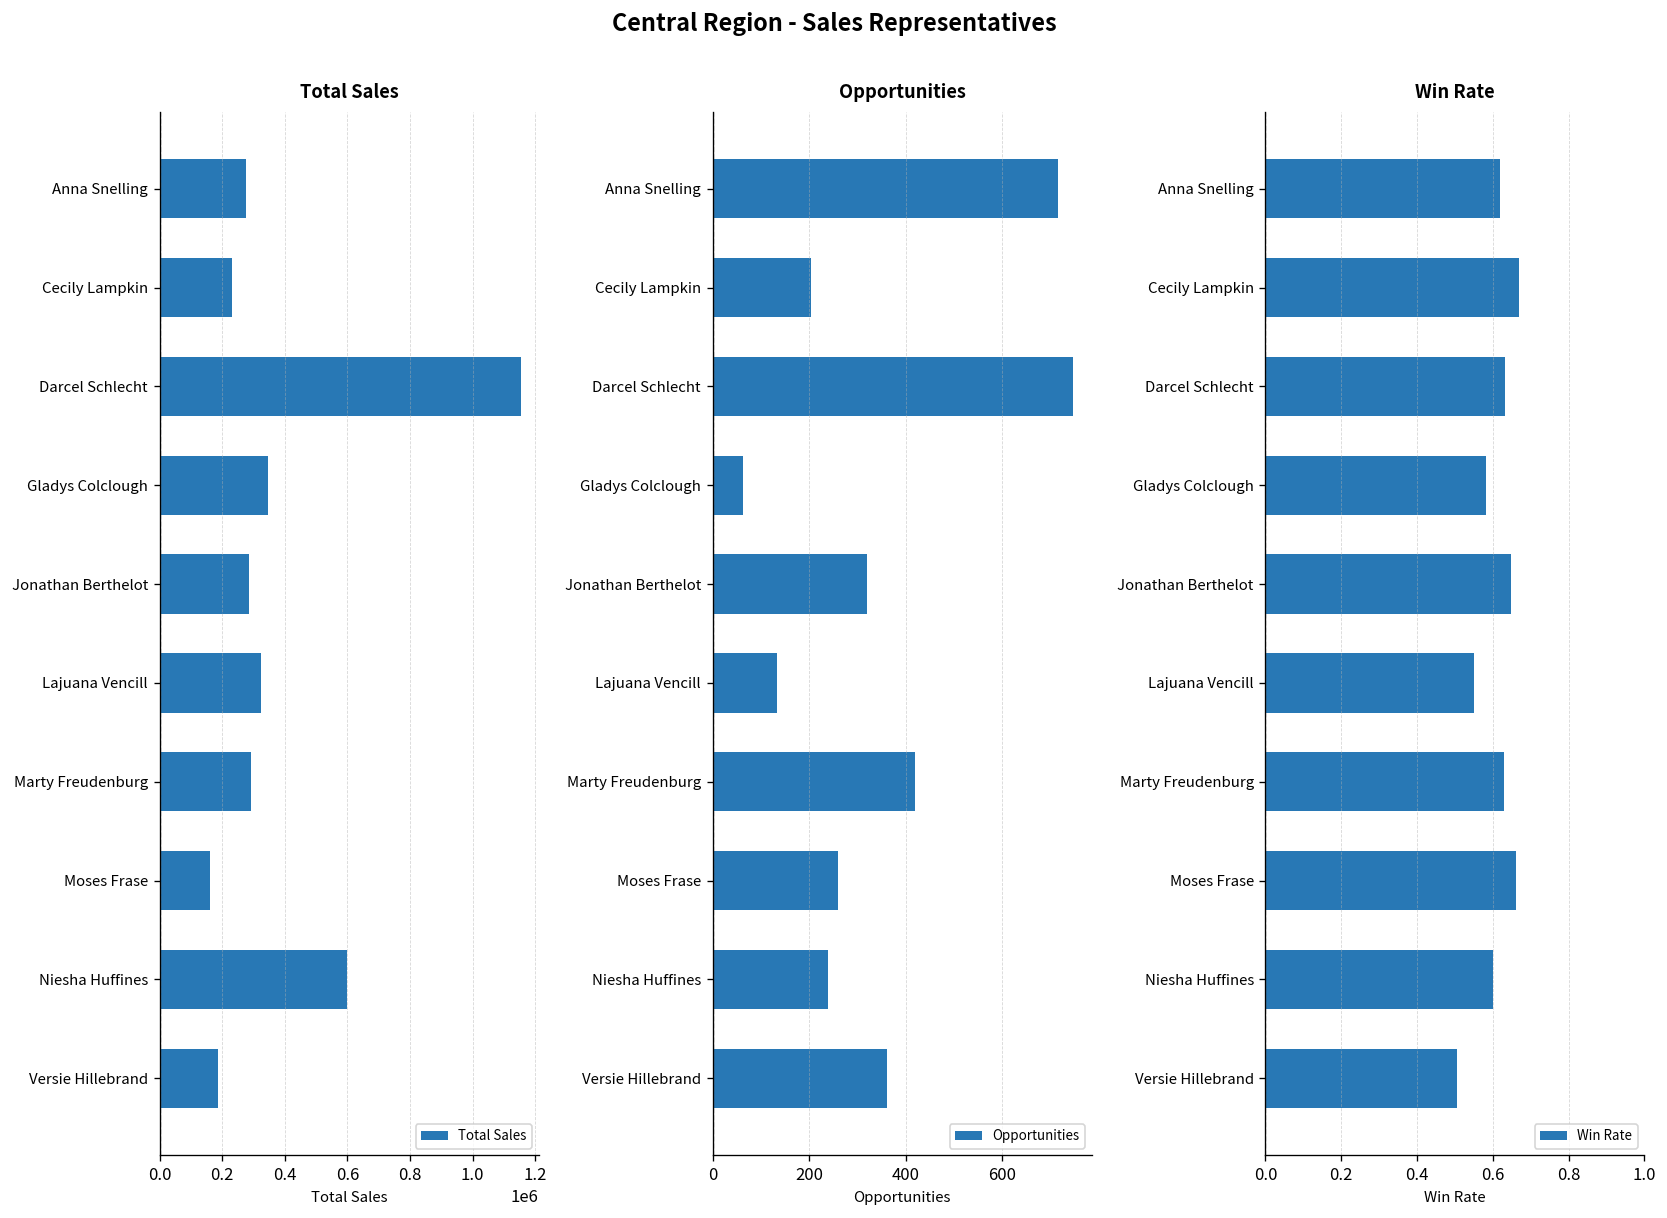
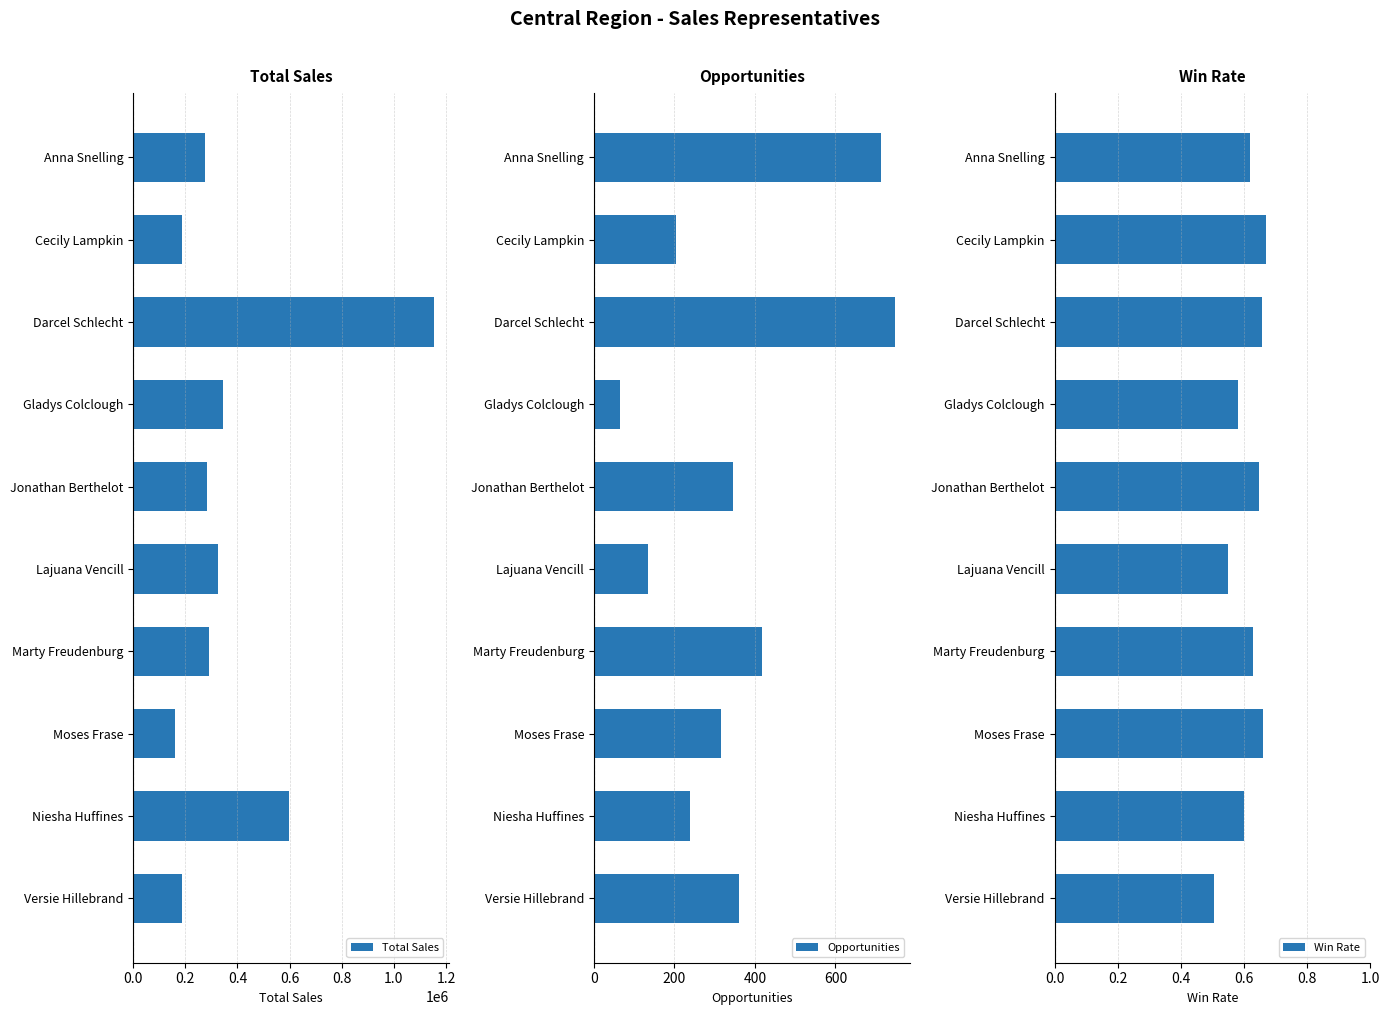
  {
    "Total Sales": {
      "Anna Snelling": 280000,
-     "Cecily Lampkin": 230000,
+     "Cecily Lampkin": 190000,
      "Darcel Schlecht": 1150000,
      "Gladys Colclough": 350000,
      "Jonathan Berthelot": 280000,
      "Lajuana Vencill": 320000,
      "Marty Freudenburg": 290000,
      "Moses Frase": 160000,
      "Niesha Huffines": 600000,
      "Versie Hillebrand": 190000
    },
    "Opportunities": {
      "Anna Snelling": 710,
      "Cecily Lampkin": 200,
      "Darcel Schlecht": 750,
      "Gladys Colclough": 60,
-     "Jonathan Berthelot": 320,
+     "Jonathan Berthelot": 350,
      "Lajuana Vencill": 130,
      "Marty Freudenburg": 420,
-     "Moses Frase": 260,
+     "Moses Frase": 320,
      "Niesha Huffines": 240,
      "Versie Hillebrand": 360
    },
    "Win Rate": {
      "Anna Snelling": 0.62,
      "Cecily Lampkin": 0.67,
-     "Darcel Schlecht": 0.63,
+     "Darcel Schlecht": 0.66,
      "Gladys Colclough": 0.58,
      "Jonathan Berthelot": 0.65,
      "Lajuana Vencill": 0.55,
      "Marty Freudenburg": 0.63,
      "Moses Frase": 0.66,
      "Niesha Huffines": 0.60,
      "Versie Hillebrand": 0.51
    }
  }
